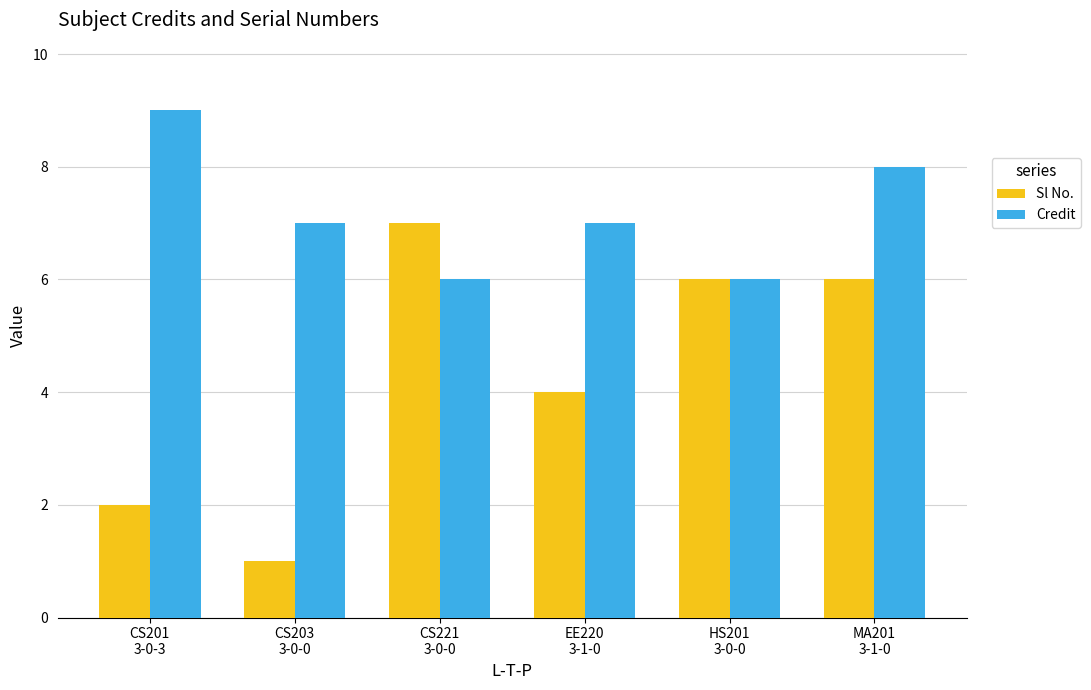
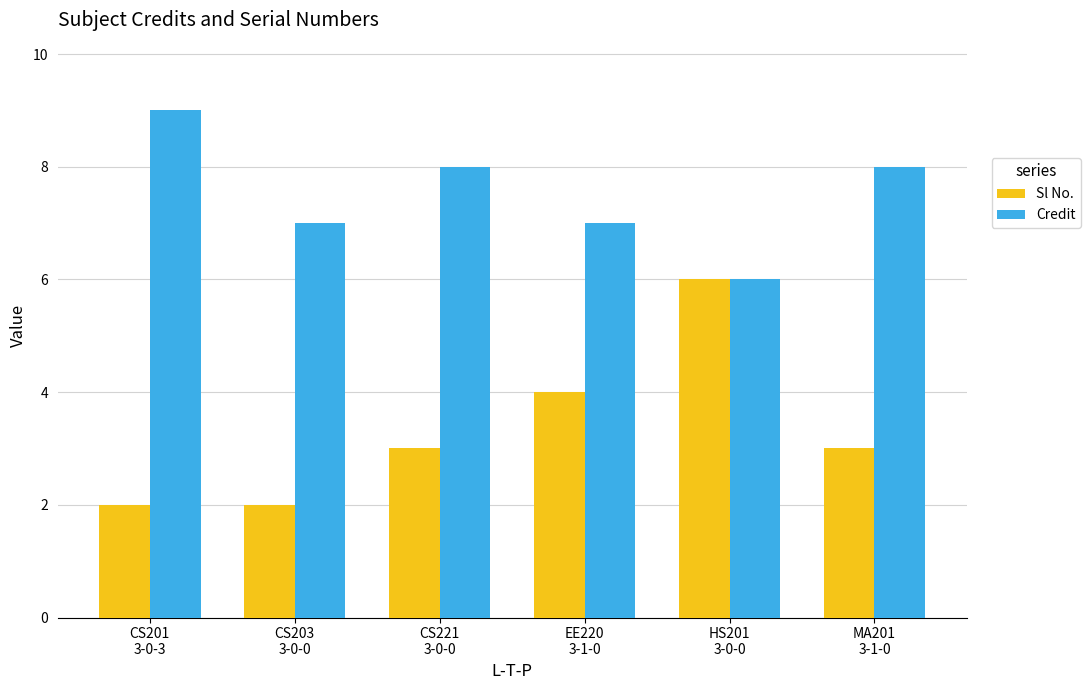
  {
    "Sl No.": {
      "CS201 3-0-3": 2,
-     "CS203 3-0-0": 1,
-     "CS221 3-0-0": 7,
+     "CS203 3-0-0": 2,
+     "CS221 3-0-0": 3,
      "EE220 3-1-0": 4,
      "HS201 3-0-0": 6,
-     "MA201 3-1-0": 6
+     "MA201 3-1-0": 3
    },
    "Credit": {
      "CS201 3-0-3": 9,
      "CS203 3-0-0": 7,
-     "CS221 3-0-0": 6,
+     "CS221 3-0-0": 8,
      "EE220 3-1-0": 7,
      "HS201 3-0-0": 6,
      "MA201 3-1-0": 8
    }
  }
